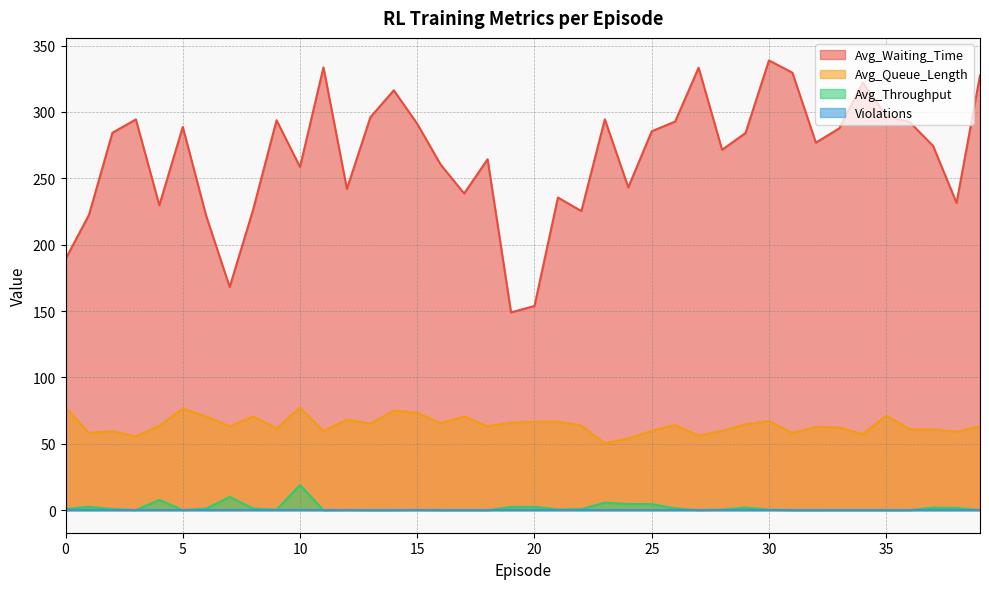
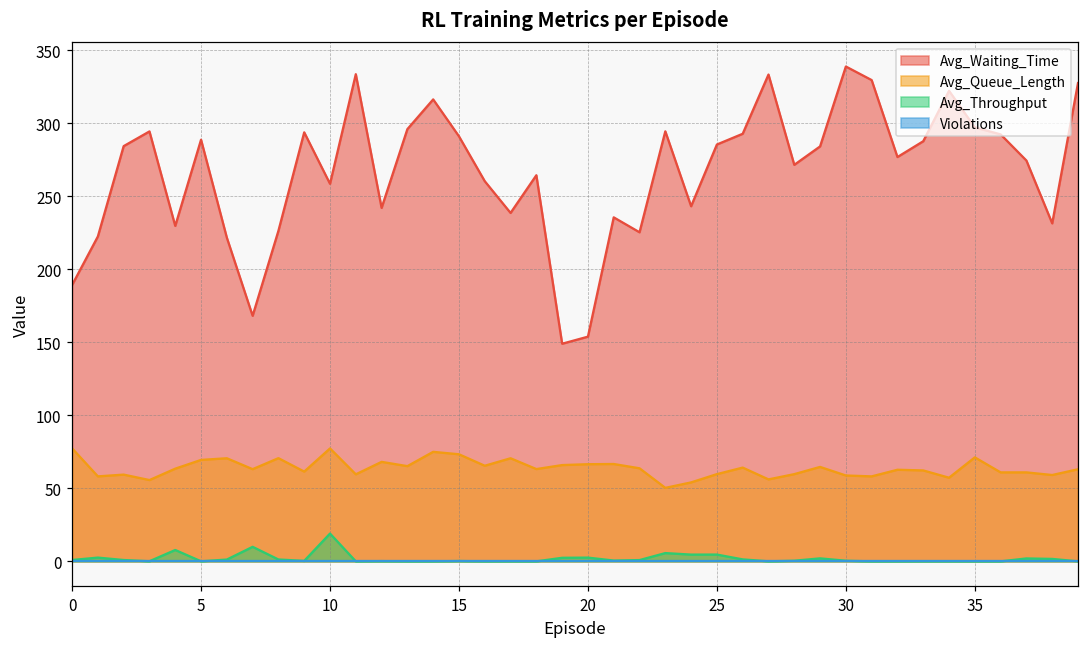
  {
    "Avg_Waiting_Time": {
      "0": 189,
      "5": 289,
      "10": 259,
      "15": 291,
      "20": 154,
      "25": 285,
      "30": 339
    },
    "Avg_Queue_Length": {
      "0": 77,
-     "5": 77,
+     "5": 69,
      "10": 77,
      "15": 73,
      "20": 67,
      "25": 60,
-     "30": 67,
+     "30": 59,
      "35": 71
    },
    "Avg_Throughput": {
      "10": 19,
      "20": 3,
      "25": 5
    },
    "Violations": {
      "10": 0,
      "20": 0,
      "25": 0
    }
  }
